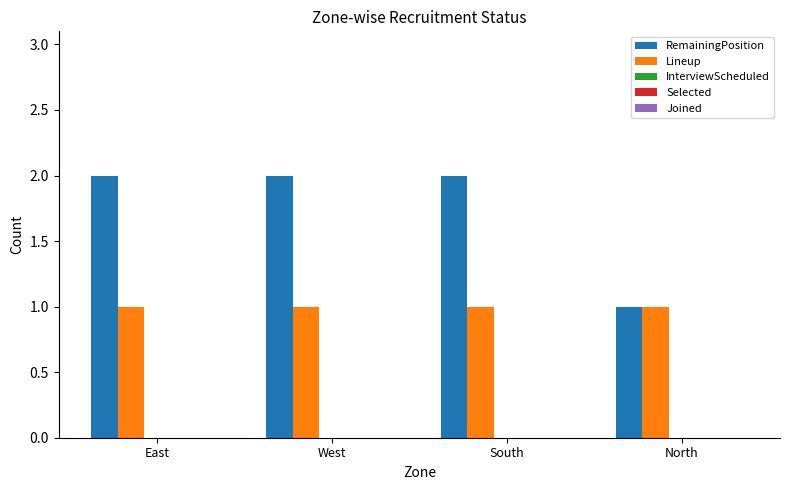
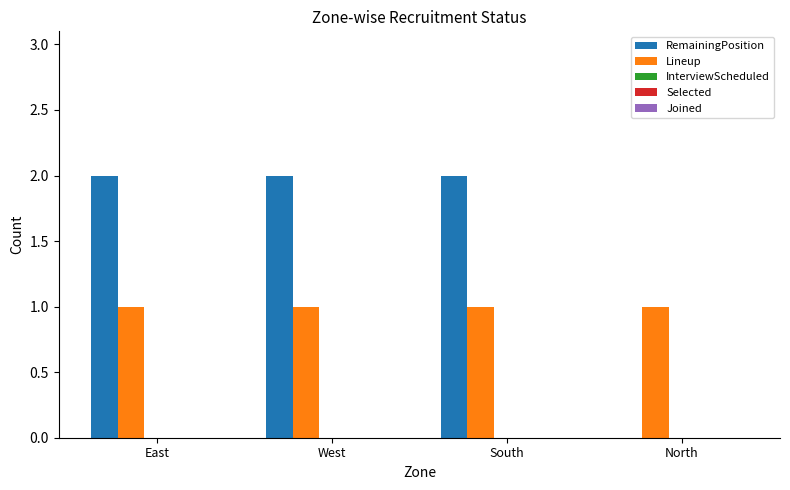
  {
    "RemainingPosition": {
      "East": 2,
      "West": 2,
      "South": 2,
-     "North": 1
+     "North": 0
    },
    "Lineup": {
      "East": 1,
      "West": 1,
      "South": 1,
      "North": 1
    },
    "InterviewScheduled": {
      "East": 0,
      "West": 0,
      "South": 0,
      "North": 0
    },
    "Selected": {
      "East": 0,
      "West": 0,
      "South": 0,
      "North": 0
    },
    "Joined": {
      "East": 0,
      "West": 0,
      "South": 0,
      "North": 0
    }
  }
